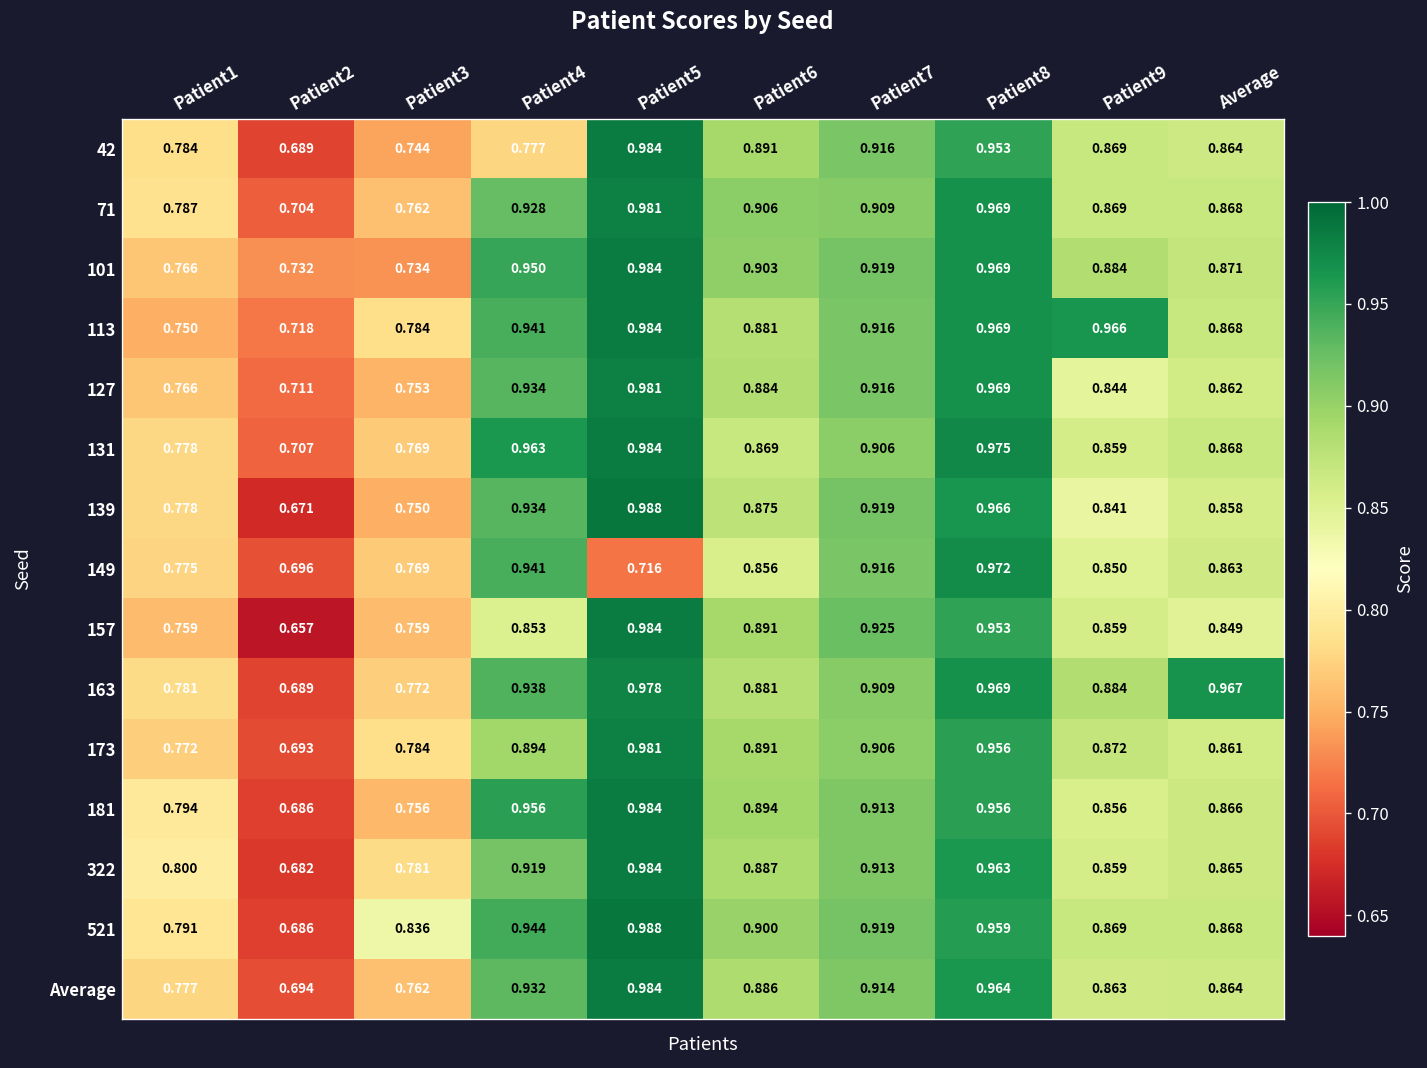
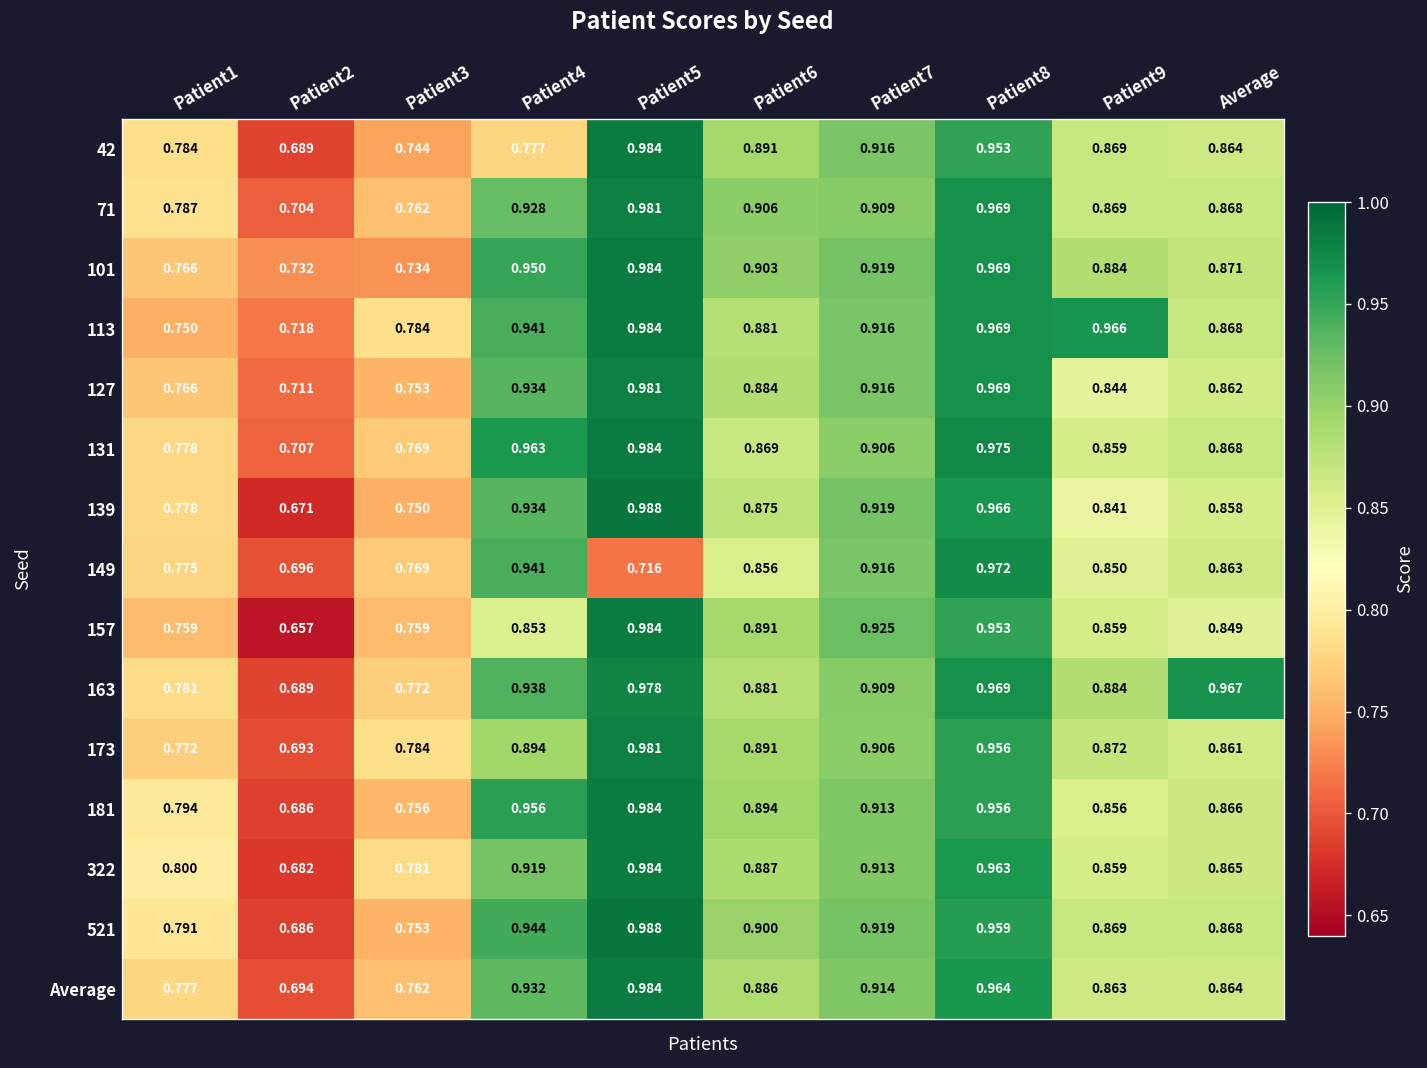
  {
    "42": {
      "Patient1": 0.784,
      "Patient2": 0.689,
      "Patient3": 0.744,
      "Patient4": 0.777,
      "Patient5": 0.984,
      "Patient6": 0.891,
      "Patient7": 0.916,
      "Patient8": 0.953,
      "Patient9": 0.869,
      "Average": 0.864
    },
    "71": {
      "Patient1": 0.787,
      "Patient2": 0.704,
      "Patient3": 0.762,
      "Patient4": 0.928,
      "Patient5": 0.981,
      "Patient6": 0.906,
      "Patient7": 0.909,
      "Patient8": 0.969,
      "Patient9": 0.869,
      "Average": 0.868
    },
    "101": {
      "Patient1": 0.766,
      "Patient2": 0.732,
      "Patient3": 0.734,
      "Patient4": 0.950,
      "Patient5": 0.984,
      "Patient6": 0.903,
      "Patient7": 0.919,
      "Patient8": 0.969,
      "Patient9": 0.884,
      "Average": 0.871
    },
    "113": {
      "Patient1": 0.750,
      "Patient2": 0.718,
      "Patient3": 0.784,
      "Patient4": 0.941,
      "Patient5": 0.984,
      "Patient6": 0.881,
      "Patient7": 0.916,
      "Patient8": 0.969,
      "Patient9": 0.966,
      "Average": 0.868
    },
    "127": {
      "Patient1": 0.766,
      "Patient2": 0.711,
      "Patient3": 0.753,
      "Patient4": 0.934,
      "Patient5": 0.981,
      "Patient6": 0.884,
      "Patient7": 0.916,
      "Patient8": 0.969,
      "Patient9": 0.844,
      "Average": 0.862
    },
    "131": {
      "Patient1": 0.778,
      "Patient2": 0.707,
      "Patient3": 0.769,
      "Patient4": 0.963,
      "Patient5": 0.984,
      "Patient6": 0.869,
      "Patient7": 0.906,
      "Patient8": 0.975,
      "Patient9": 0.859,
      "Average": 0.868
    },
    "139": {
      "Patient1": 0.778,
      "Patient2": 0.671,
      "Patient3": 0.750,
      "Patient4": 0.934,
      "Patient5": 0.988,
      "Patient6": 0.875,
      "Patient7": 0.919,
      "Patient8": 0.966,
      "Patient9": 0.841,
      "Average": 0.858
    },
    "149": {
      "Patient1": 0.775,
      "Patient2": 0.696,
      "Patient3": 0.769,
      "Patient4": 0.941,
      "Patient5": 0.716,
      "Patient6": 0.856,
      "Patient7": 0.916,
      "Patient8": 0.972,
      "Patient9": 0.850,
      "Average": 0.863
    },
    "157": {
      "Patient1": 0.759,
      "Patient2": 0.657,
      "Patient3": 0.759,
      "Patient4": 0.853,
      "Patient5": 0.984,
      "Patient6": 0.891,
      "Patient7": 0.925,
      "Patient8": 0.953,
      "Patient9": 0.859,
      "Average": 0.849
    },
    "163": {
      "Patient1": 0.781,
      "Patient2": 0.689,
      "Patient3": 0.772,
      "Patient4": 0.938,
      "Patient5": 0.978,
      "Patient6": 0.881,
      "Patient7": 0.909,
      "Patient8": 0.969,
      "Patient9": 0.884,
      "Average": 0.967
    },
    "173": {
      "Patient1": 0.772,
      "Patient2": 0.693,
      "Patient3": 0.784,
      "Patient4": 0.894,
      "Patient5": 0.981,
      "Patient6": 0.891,
      "Patient7": 0.906,
      "Patient8": 0.956,
      "Patient9": 0.872,
      "Average": 0.861
    },
    "181": {
      "Patient1": 0.794,
      "Patient2": 0.686,
      "Patient3": 0.756,
      "Patient4": 0.956,
      "Patient5": 0.984,
      "Patient6": 0.894,
      "Patient7": 0.913,
      "Patient8": 0.956,
      "Patient9": 0.856,
      "Average": 0.866
    },
    "322": {
      "Patient1": 0.800,
      "Patient2": 0.682,
      "Patient3": 0.781,
      "Patient4": 0.919,
      "Patient5": 0.984,
      "Patient6": 0.887,
      "Patient7": 0.913,
      "Patient8": 0.963,
      "Patient9": 0.859,
      "Average": 0.865
    },
    "521": {
      "Patient1": 0.791,
      "Patient2": 0.686,
-     "Patient3": 0.836,
+     "Patient3": 0.753,
      "Patient4": 0.944,
      "Patient5": 0.988,
      "Patient6": 0.900,
      "Patient7": 0.919,
      "Patient8": 0.959,
      "Patient9": 0.869,
      "Average": 0.868
    },
    "Average": {
      "Patient1": 0.777,
      "Patient2": 0.694,
      "Patient3": 0.762,
      "Patient4": 0.932,
      "Patient5": 0.984,
      "Patient6": 0.886,
      "Patient7": 0.914,
      "Patient8": 0.964,
      "Patient9": 0.863,
      "Average": 0.864
    }
  }
